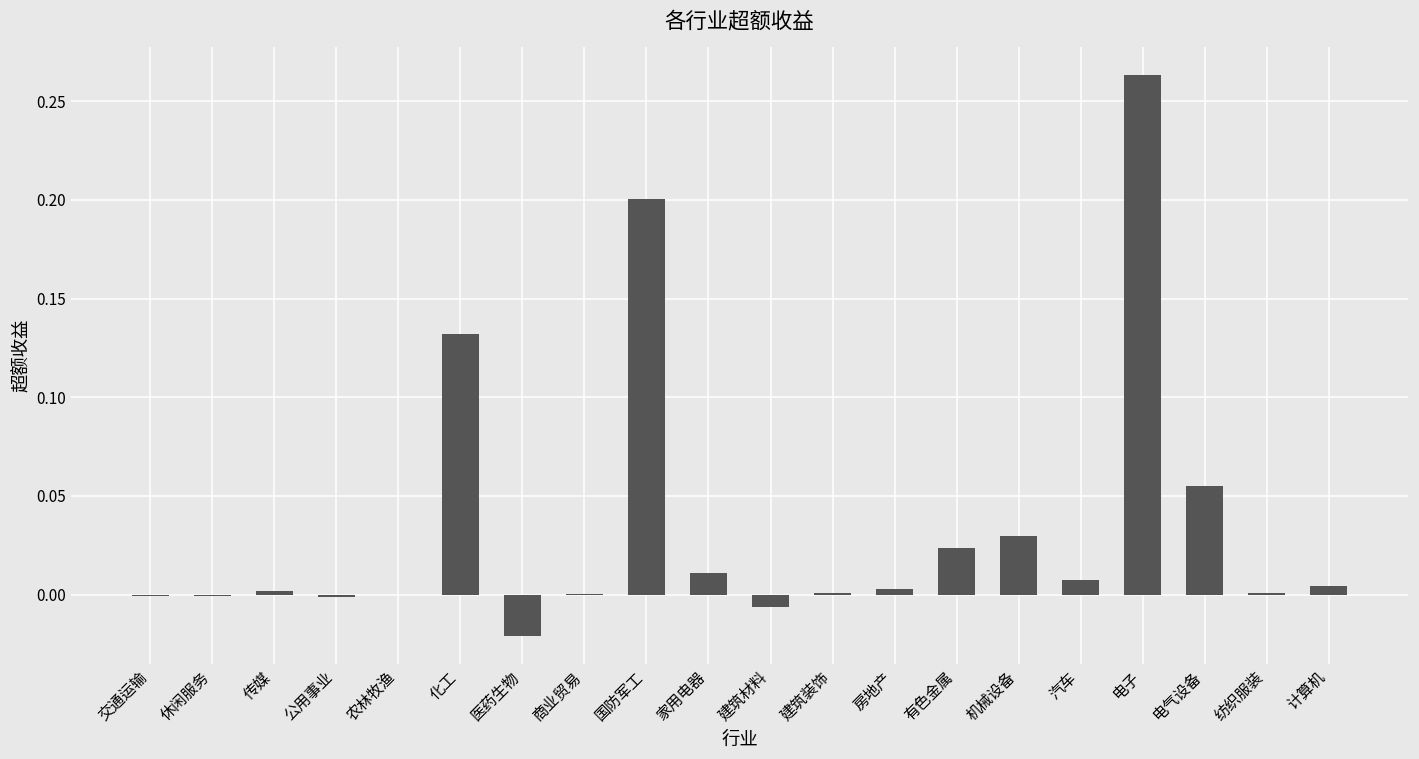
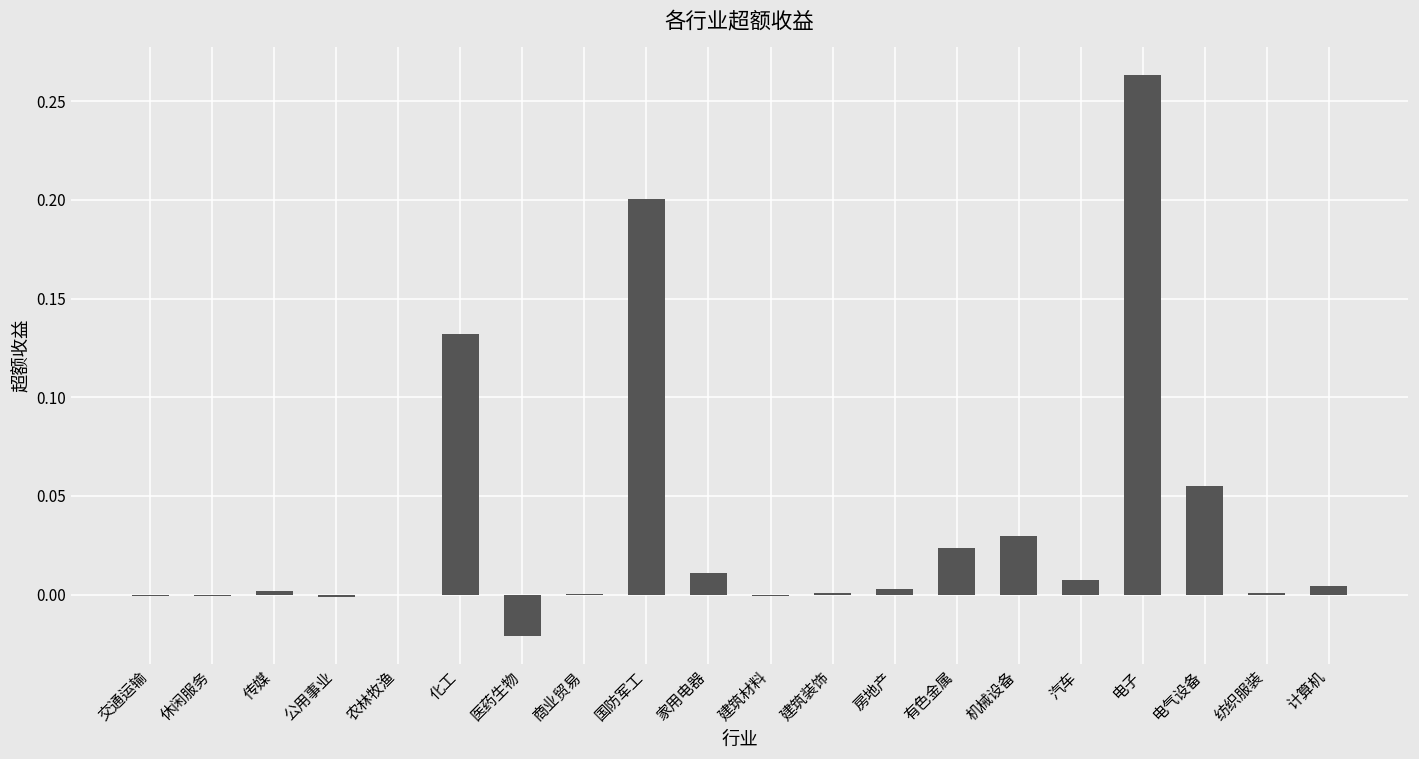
  {
    "传媒": 0.002,
    "化工": 0.132,
    "医药生物": -0.021,
    "国防军工": 0.200,
    "家用电器": 0.011,
-   "建筑材料": -0.006,
+   "建筑材料": -0.001,
    "房地产": 0.003,
    "有色金属": 0.024,
    "机械设备": 0.030,
    "汽车": 0.008,
    "电子": 0.263,
    "电气设备": 0.055,
    "计算机": 0.004
  }
